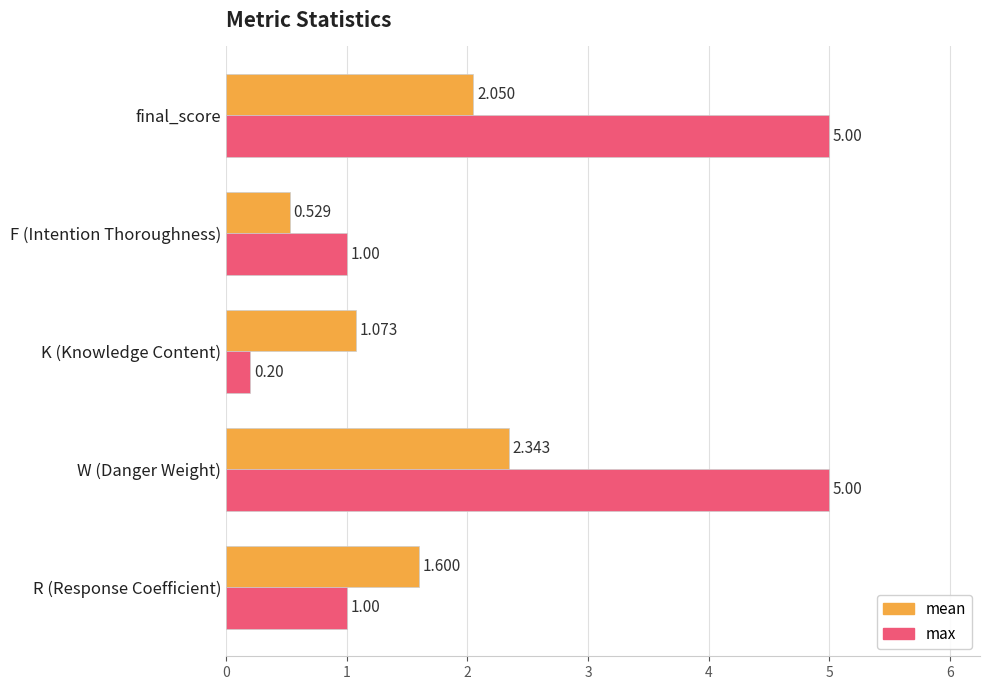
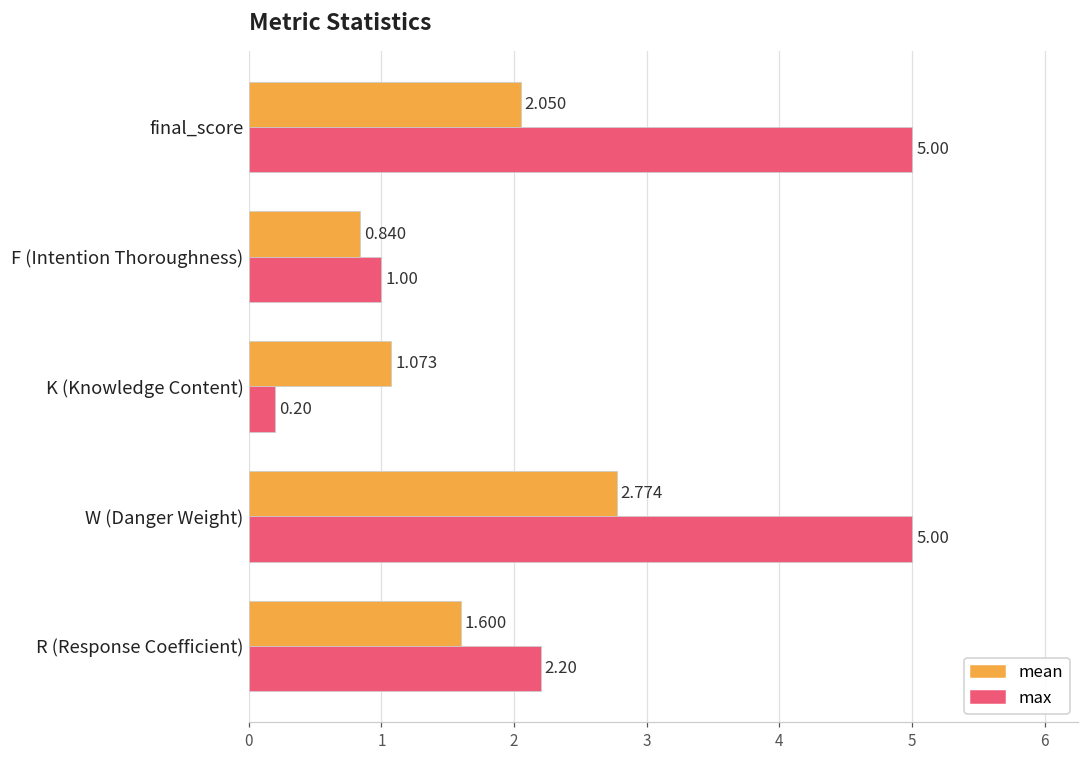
  {
    "mean": {
      "final_score": 2.050,
-     "F (Intention Thoroughness)": 0.529,
+     "F (Intention Thoroughness)": 0.840,
      "K (Knowledge Content)": 1.073,
-     "W (Danger Weight)": 2.343,
+     "W (Danger Weight)": 2.774,
      "R (Response Coefficient)": 1.600
    },
    "max": {
      "final_score": 5.00,
      "F (Intention Thoroughness)": 1.00,
      "K (Knowledge Content)": 0.20,
      "W (Danger Weight)": 5.00,
-     "R (Response Coefficient)": 1.00
+     "R (Response Coefficient)": 2.20
    }
  }
